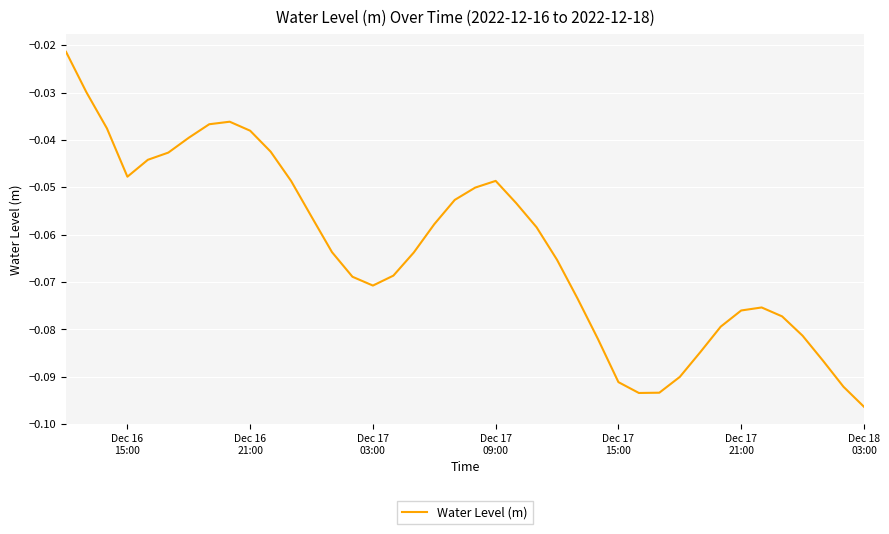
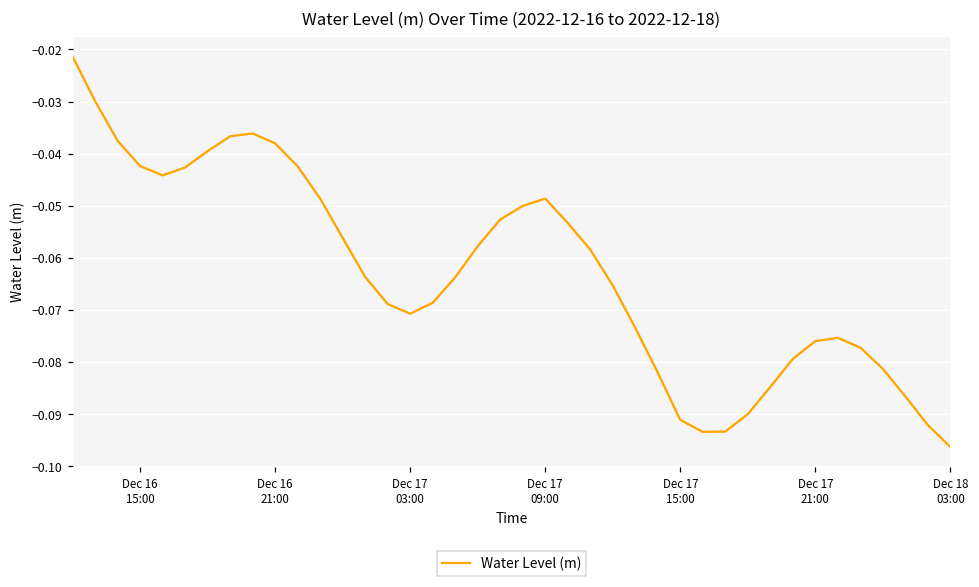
  {
-   "Dec 16 15:00": -0.048,
+   "Dec 16 15:00": -0.042,
    "Dec 16 21:00": -0.038,
    "Dec 17 03:00": -0.071,
    "Dec 17 09:00": -0.049,
    "Dec 17 15:00": -0.091,
    "Dec 17 21:00": -0.076,
    "Dec 18 03:00": -0.096
  }
